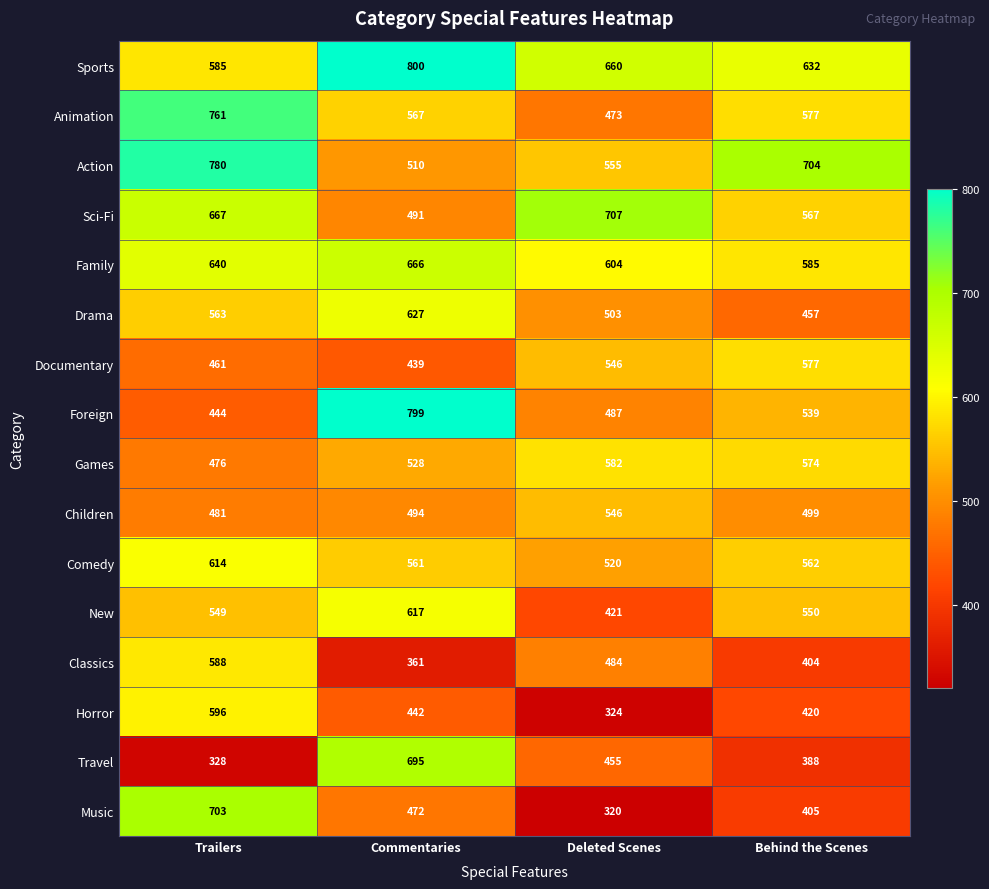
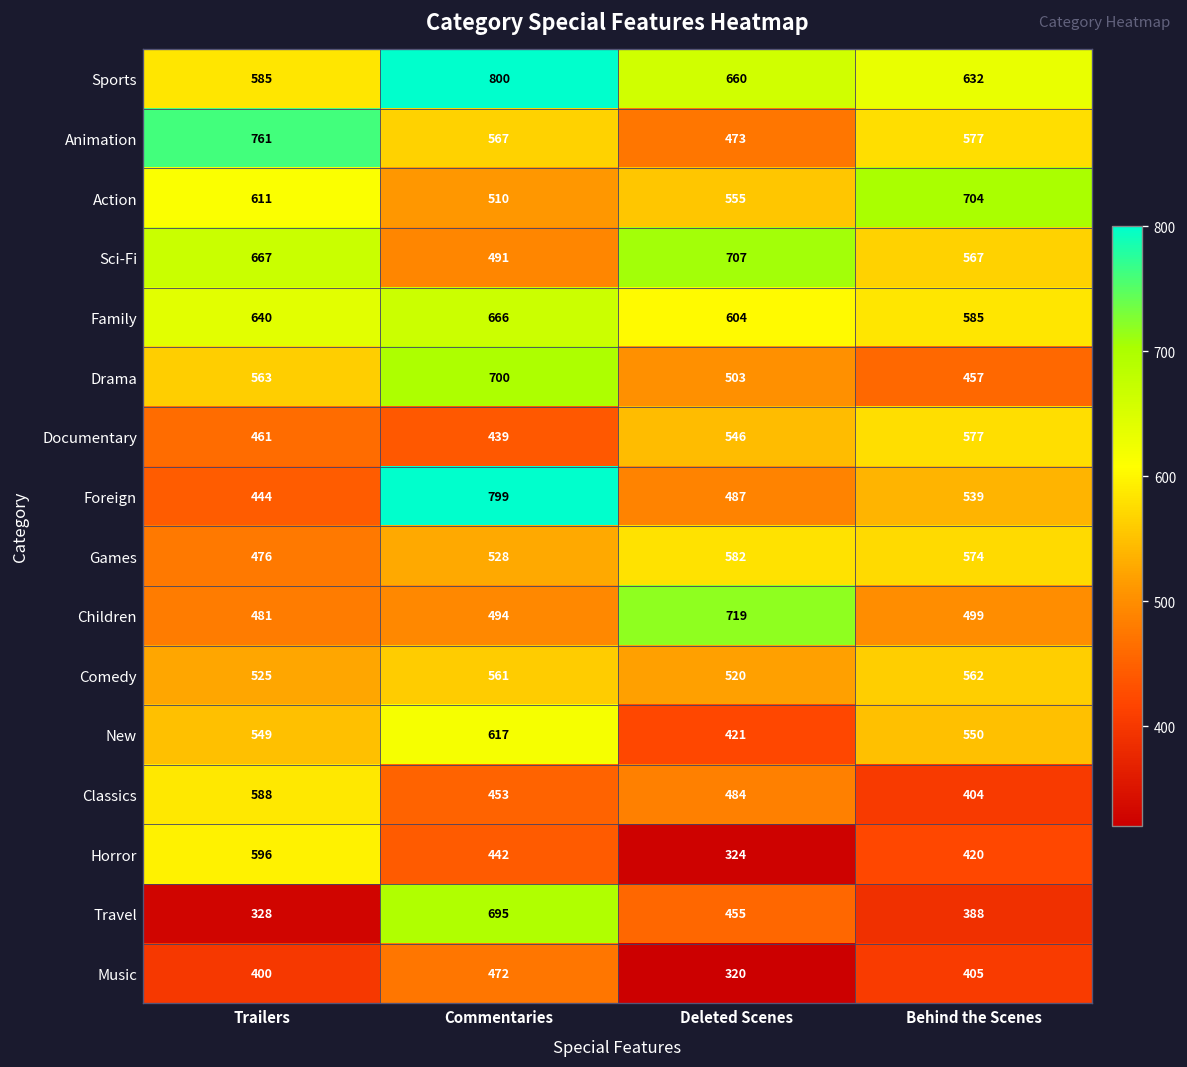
  {
    "Sports": {
      "Trailers": 585,
      "Commentaries": 800,
      "Deleted Scenes": 660,
      "Behind the Scenes": 632
    },
    "Animation": {
      "Trailers": 761,
      "Commentaries": 567,
      "Deleted Scenes": 473,
      "Behind the Scenes": 577
    },
    "Action": {
-     "Trailers": 780,
+     "Trailers": 611,
      "Commentaries": 510,
      "Deleted Scenes": 555,
      "Behind the Scenes": 704
    },
    "Sci-Fi": {
      "Trailers": 667,
      "Commentaries": 491,
      "Deleted Scenes": 707,
      "Behind the Scenes": 567
    },
    "Family": {
      "Trailers": 640,
      "Commentaries": 666,
      "Deleted Scenes": 604,
      "Behind the Scenes": 585
    },
    "Drama": {
      "Trailers": 563,
-     "Commentaries": 627,
+     "Commentaries": 700,
      "Deleted Scenes": 503,
      "Behind the Scenes": 457
    },
    "Documentary": {
      "Trailers": 461,
      "Commentaries": 439,
      "Deleted Scenes": 546,
      "Behind the Scenes": 577
    },
    "Foreign": {
      "Trailers": 444,
      "Commentaries": 799,
      "Deleted Scenes": 487,
      "Behind the Scenes": 539
    },
    "Games": {
      "Trailers": 476,
      "Commentaries": 528,
      "Deleted Scenes": 582,
      "Behind the Scenes": 574
    },
    "Children": {
      "Trailers": 481,
      "Commentaries": 494,
-     "Deleted Scenes": 546,
+     "Deleted Scenes": 719,
      "Behind the Scenes": 499
    },
    "Comedy": {
-     "Trailers": 614,
+     "Trailers": 525,
      "Commentaries": 561,
      "Deleted Scenes": 520,
      "Behind the Scenes": 562
    },
    "New": {
      "Trailers": 549,
      "Commentaries": 617,
      "Deleted Scenes": 421,
      "Behind the Scenes": 550
    },
    "Classics": {
      "Trailers": 588,
-     "Commentaries": 361,
+     "Commentaries": 453,
      "Deleted Scenes": 484,
      "Behind the Scenes": 404
    },
    "Horror": {
      "Trailers": 596,
      "Commentaries": 442,
      "Deleted Scenes": 324,
      "Behind the Scenes": 420
    },
    "Travel": {
      "Trailers": 328,
      "Commentaries": 695,
      "Deleted Scenes": 455,
      "Behind the Scenes": 388
    },
    "Music": {
-     "Trailers": 703,
+     "Trailers": 400,
      "Commentaries": 472,
      "Deleted Scenes": 320,
      "Behind the Scenes": 405
    }
  }
